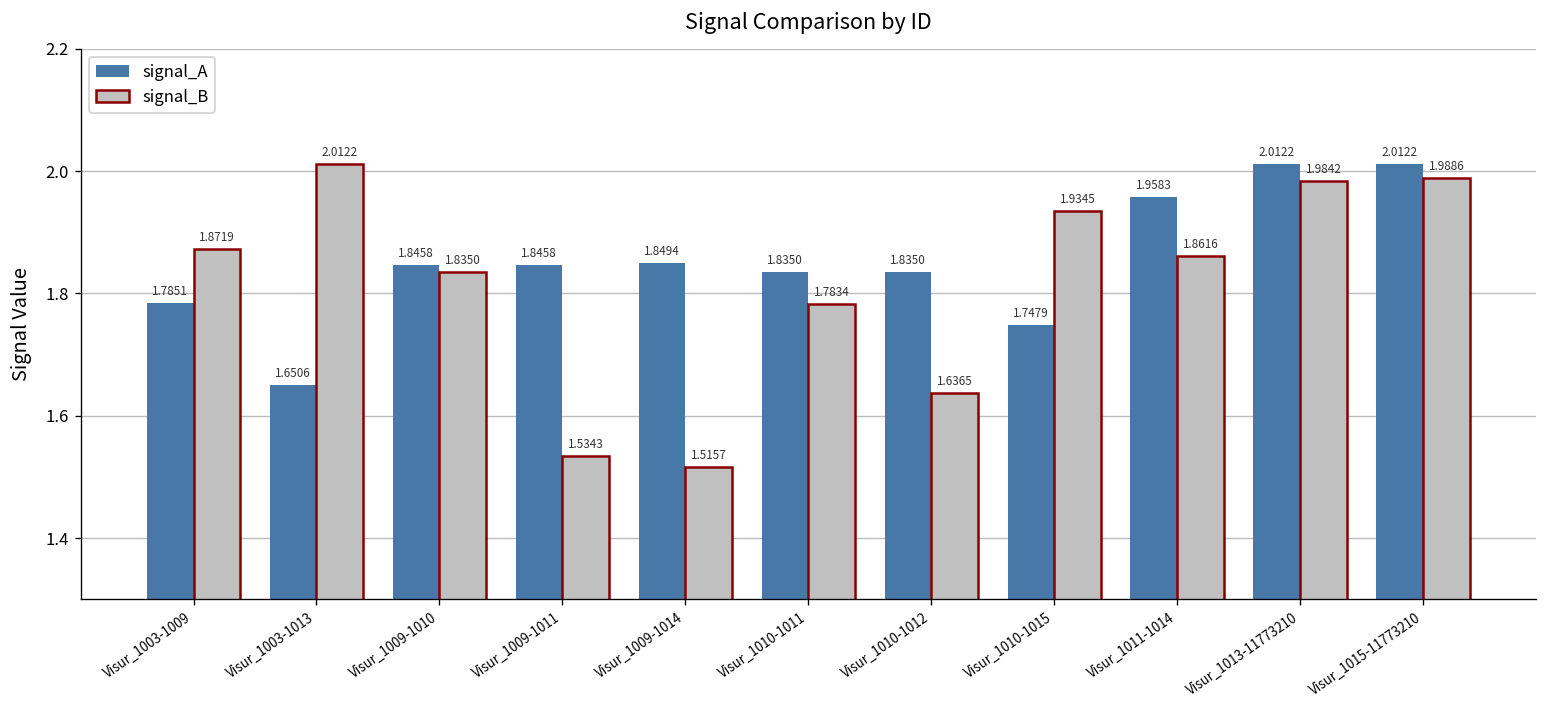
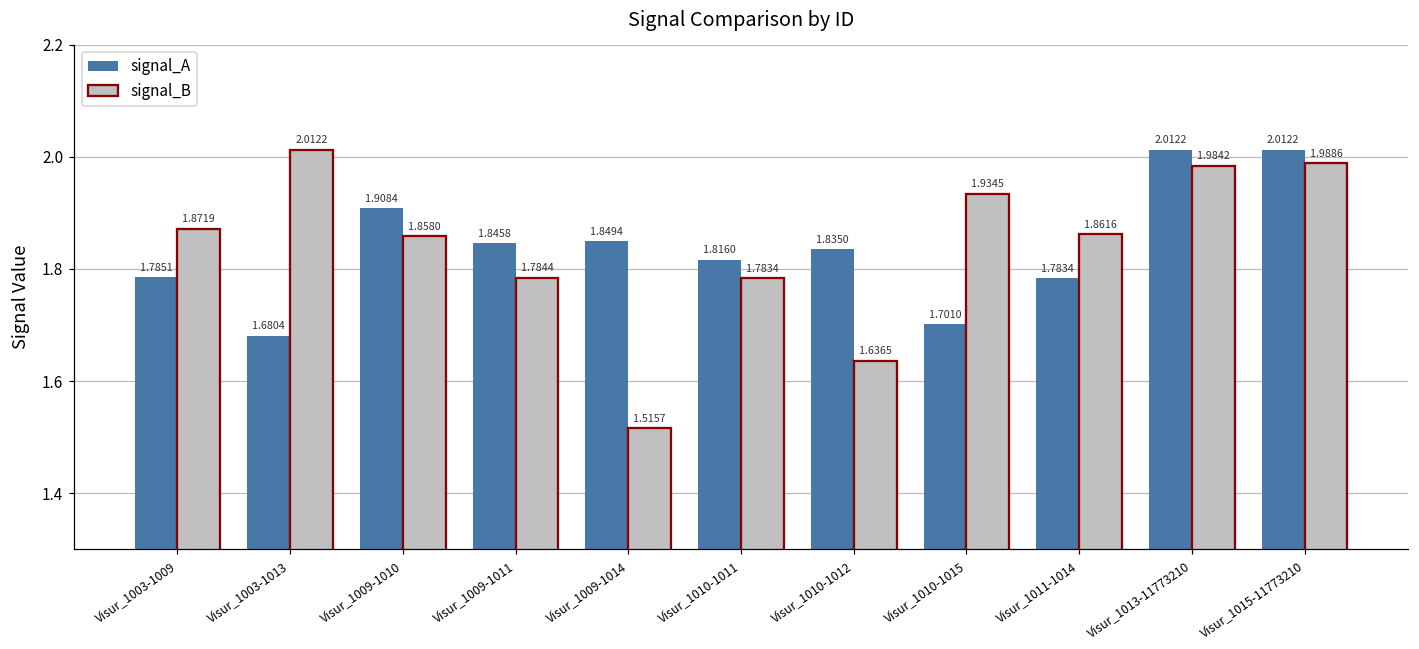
  {
    "signal_A": {
      "Visur_1003-1009": 1.7851,
-     "Visur_1003-1013": 1.6506,
-     "Visur_1009-1010": 1.8458,
+     "Visur_1003-1013": 1.6804,
+     "Visur_1009-1010": 1.9084,
      "Visur_1009-1011": 1.8458,
      "Visur_1009-1014": 1.8494,
-     "Visur_1010-1011": 1.8350,
+     "Visur_1010-1011": 1.8160,
      "Visur_1010-1012": 1.8350,
-     "Visur_1010-1015": 1.7479,
-     "Visur_1011-1014": 1.9583,
+     "Visur_1010-1015": 1.7010,
+     "Visur_1011-1014": 1.7834,
      "Visur_1013-11773210": 2.0122,
      "Visur_1015-11773210": 2.0122
    },
    "signal_B": {
      "Visur_1003-1009": 1.8719,
      "Visur_1003-1013": 2.0122,
-     "Visur_1009-1010": 1.8350,
-     "Visur_1009-1011": 1.5343,
+     "Visur_1009-1010": 1.8580,
+     "Visur_1009-1011": 1.7844,
      "Visur_1009-1014": 1.5157,
      "Visur_1010-1011": 1.7834,
      "Visur_1010-1012": 1.6365,
      "Visur_1010-1015": 1.9345,
      "Visur_1011-1014": 1.8616,
      "Visur_1013-11773210": 1.9842,
      "Visur_1015-11773210": 1.9886
    }
  }
